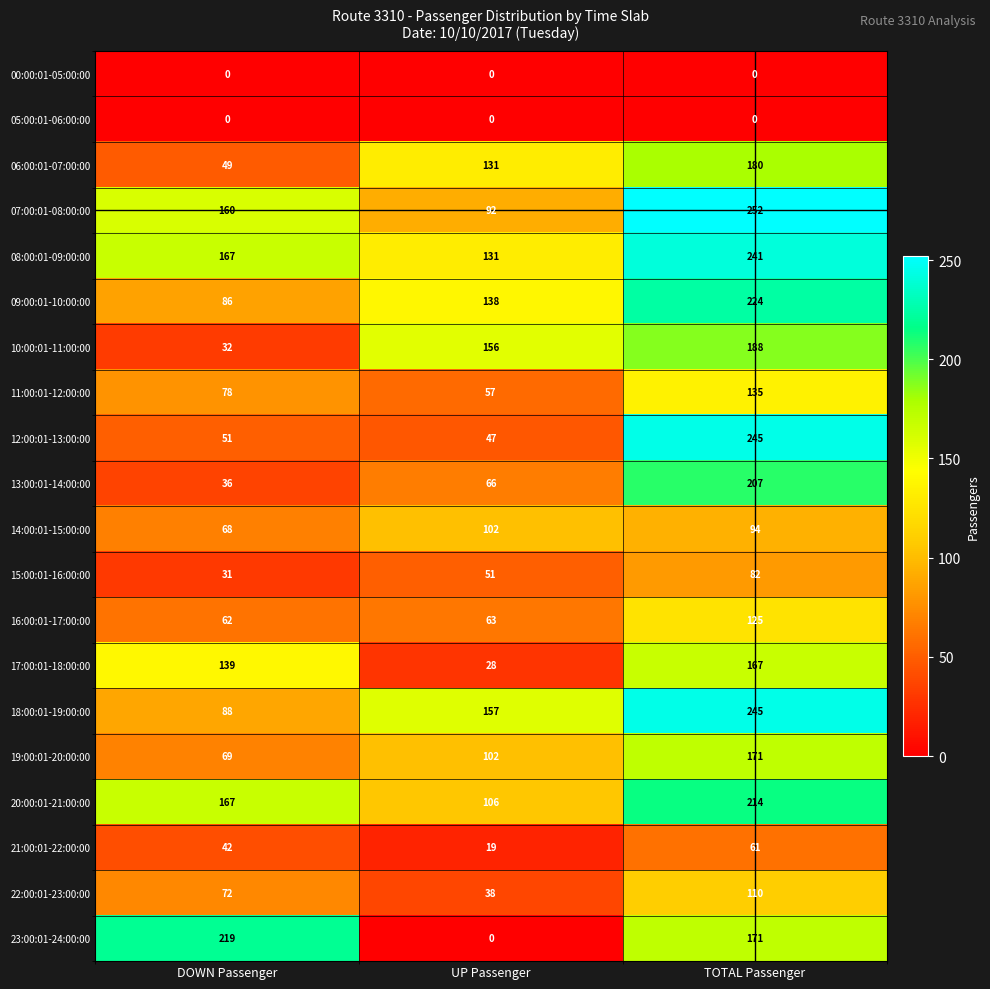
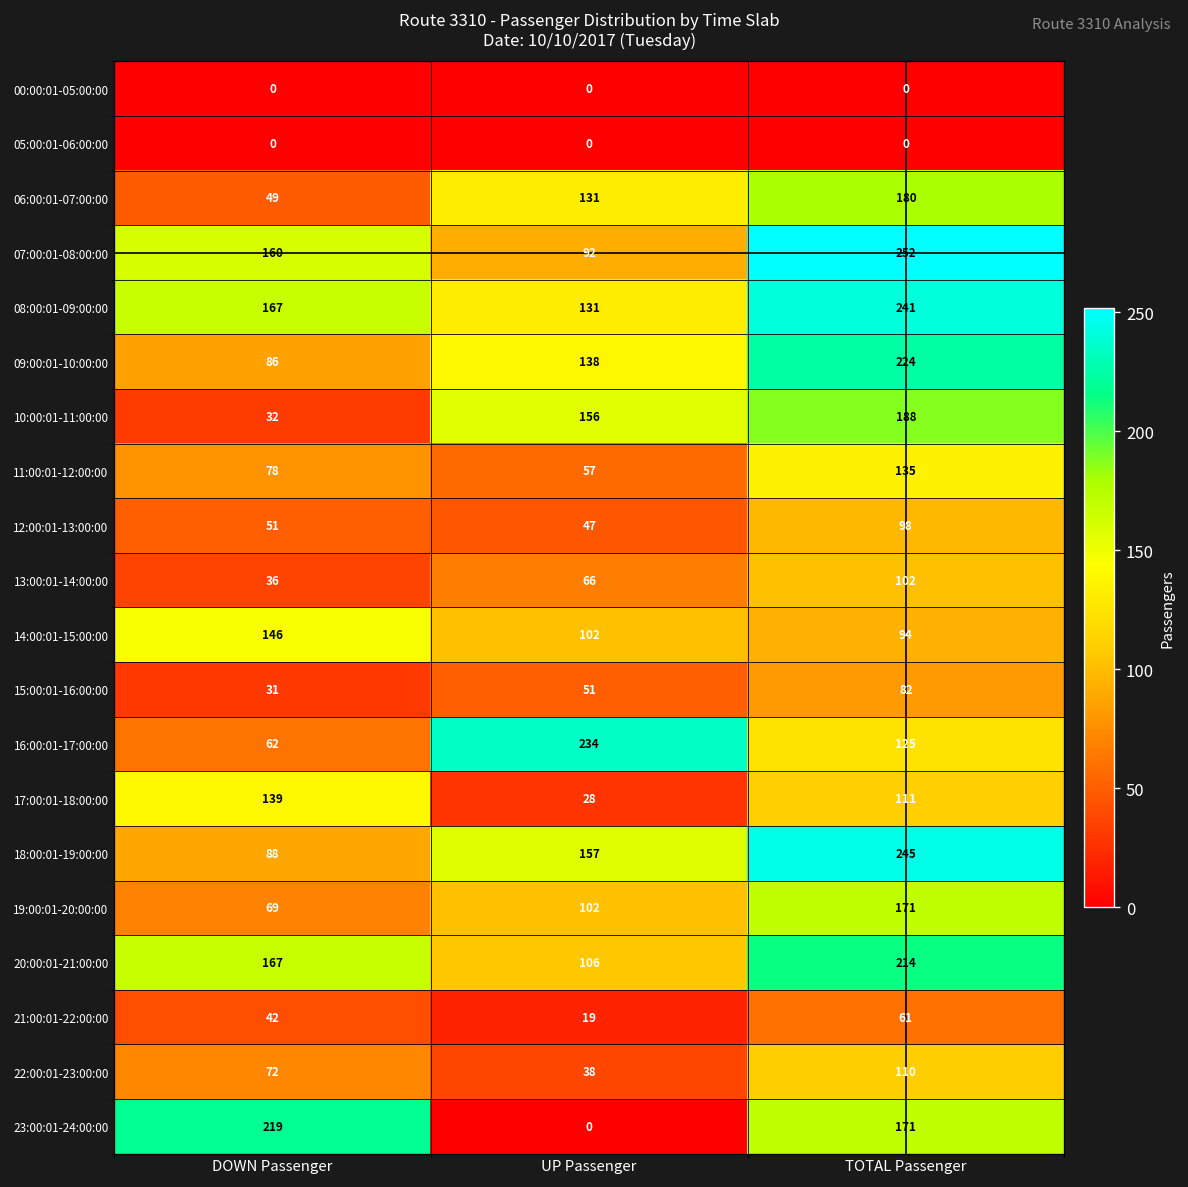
  {
    "00:00:01-05:00:00": {
      "DOWN Passenger": 0,
      "UP Passenger": 0,
      "TOTAL Passenger": 0
    },
    "05:00:01-06:00:00": {
      "DOWN Passenger": 0,
      "UP Passenger": 0,
      "TOTAL Passenger": 0
    },
    "06:00:01-07:00:00": {
      "DOWN Passenger": 49,
      "UP Passenger": 131,
      "TOTAL Passenger": 180
    },
    "07:00:01-08:00:00": {
      "DOWN Passenger": 160,
      "UP Passenger": 92,
      "TOTAL Passenger": 252
    },
    "08:00:01-09:00:00": {
      "DOWN Passenger": 167,
      "UP Passenger": 131,
      "TOTAL Passenger": 241
    },
    "09:00:01-10:00:00": {
      "DOWN Passenger": 86,
      "UP Passenger": 138,
      "TOTAL Passenger": 224
    },
    "10:00:01-11:00:00": {
      "DOWN Passenger": 32,
      "UP Passenger": 156,
      "TOTAL Passenger": 188
    },
    "11:00:01-12:00:00": {
      "DOWN Passenger": 78,
      "UP Passenger": 57,
      "TOTAL Passenger": 135
    },
    "12:00:01-13:00:00": {
      "DOWN Passenger": 51,
      "UP Passenger": 47,
-     "TOTAL Passenger": 245
+     "TOTAL Passenger": 98
    },
    "13:00:01-14:00:00": {
      "DOWN Passenger": 36,
      "UP Passenger": 66,
-     "TOTAL Passenger": 207
+     "TOTAL Passenger": 102
    },
    "14:00:01-15:00:00": {
-     "DOWN Passenger": 68,
+     "DOWN Passenger": 146,
      "UP Passenger": 102,
      "TOTAL Passenger": 94
    },
    "15:00:01-16:00:00": {
      "DOWN Passenger": 31,
      "UP Passenger": 51,
      "TOTAL Passenger": 82
    },
    "16:00:01-17:00:00": {
      "DOWN Passenger": 62,
-     "UP Passenger": 63,
+     "UP Passenger": 234,
      "TOTAL Passenger": 125
    },
    "17:00:01-18:00:00": {
      "DOWN Passenger": 139,
      "UP Passenger": 28,
-     "TOTAL Passenger": 167
+     "TOTAL Passenger": 111
    },
    "18:00:01-19:00:00": {
      "DOWN Passenger": 88,
      "UP Passenger": 157,
      "TOTAL Passenger": 245
    },
    "19:00:01-20:00:00": {
      "DOWN Passenger": 69,
      "UP Passenger": 102,
      "TOTAL Passenger": 171
    },
    "20:00:01-21:00:00": {
      "DOWN Passenger": 167,
      "UP Passenger": 106,
      "TOTAL Passenger": 214
    },
    "21:00:01-22:00:00": {
      "DOWN Passenger": 42,
      "UP Passenger": 19,
      "TOTAL Passenger": 61
    },
    "22:00:01-23:00:00": {
      "DOWN Passenger": 72,
      "UP Passenger": 38,
      "TOTAL Passenger": 110
    },
    "23:00:01-24:00:00": {
      "DOWN Passenger": 219,
      "UP Passenger": 0,
      "TOTAL Passenger": 171
    }
  }
